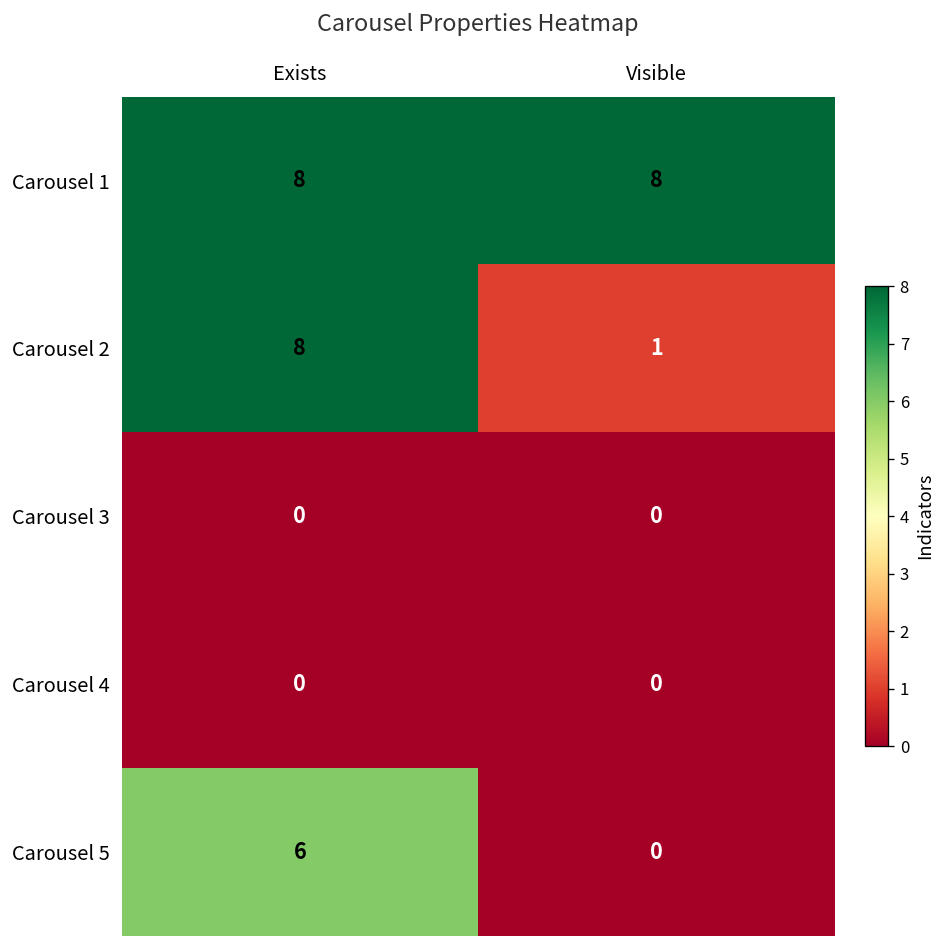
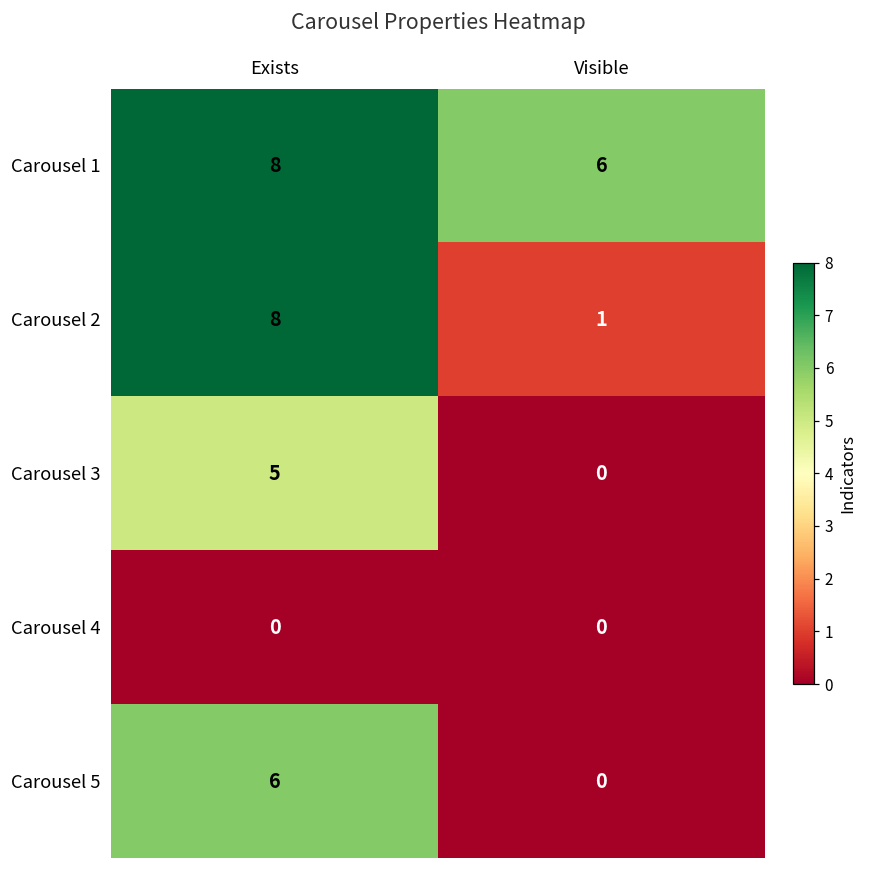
  {
    "Carousel 1": {
      "Exists": 8,
-     "Visible": 8
+     "Visible": 6
    },
    "Carousel 2": {
      "Exists": 8,
      "Visible": 1
    },
    "Carousel 3": {
-     "Exists": 0,
+     "Exists": 5,
      "Visible": 0
    },
    "Carousel 4": {
      "Exists": 0,
      "Visible": 0
    },
    "Carousel 5": {
      "Exists": 6,
      "Visible": 0
    }
  }
